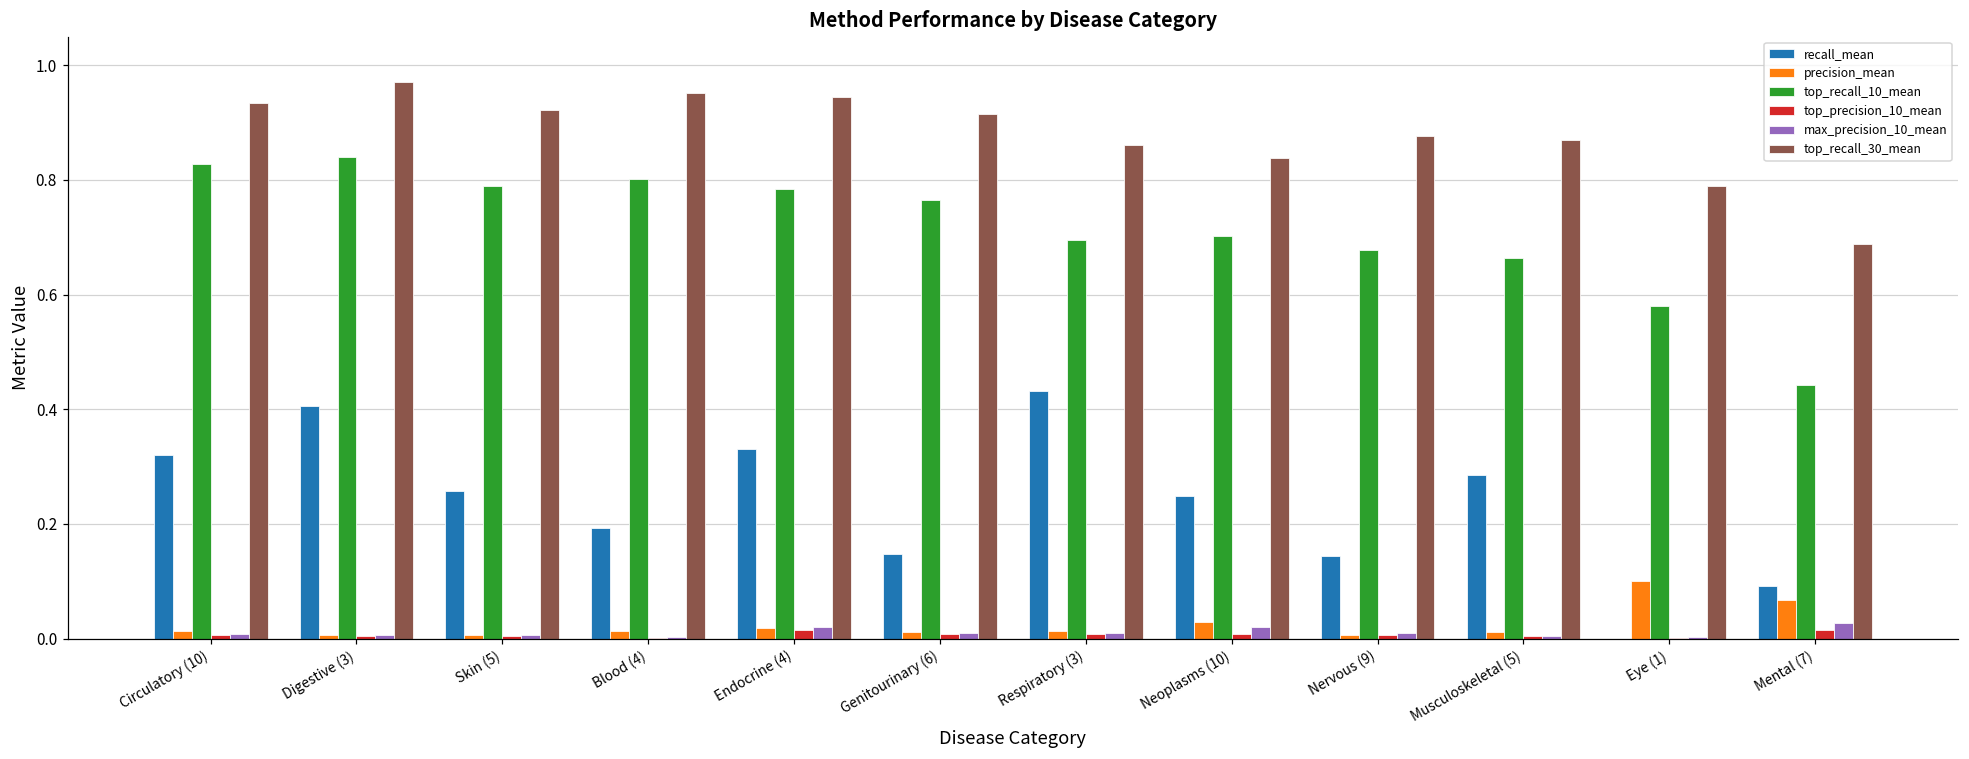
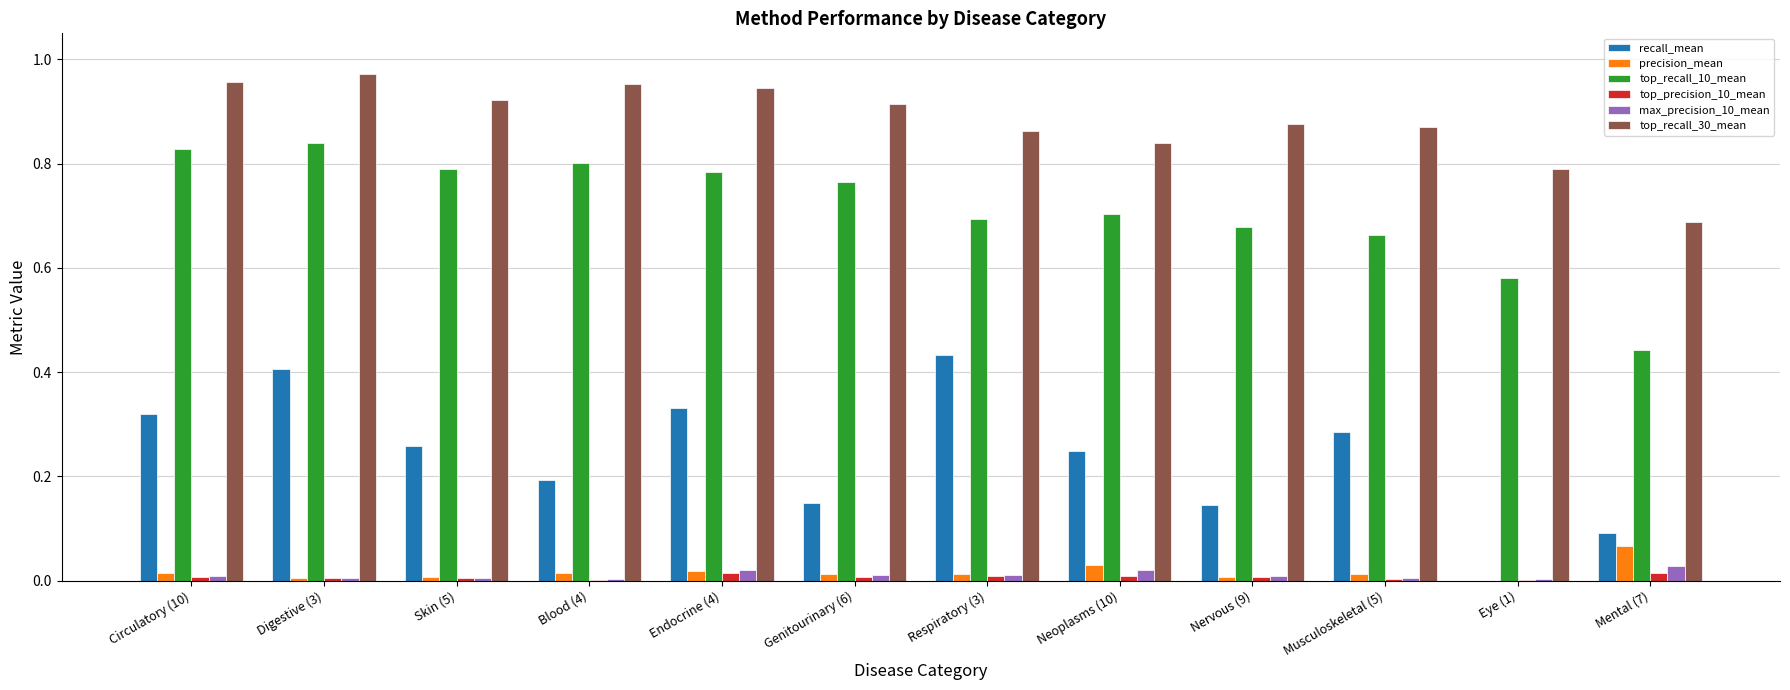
  {
    "recall_mean": {
      "Circulatory (10)": 0.32,
      "Digestive (3)": 0.41,
      "Skin (5)": 0.26,
      "Blood (4)": 0.19,
      "Endocrine (4)": 0.33,
      "Genitourinary (6)": 0.15,
      "Respiratory (3)": 0.43,
      "Neoplasms (10)": 0.25,
      "Nervous (9)": 0.14,
      "Musculoskeletal (5)": 0.28,
      "Eye (1)": 0.00,
      "Mental (7)": 0.09
    },
    "precision_mean": {
      "Circulatory (10)": 0.01,
      "Digestive (3)": 0.01,
      "Skin (5)": 0.01,
      "Blood (4)": 0.01,
      "Endocrine (4)": 0.02,
      "Genitourinary (6)": 0.01,
      "Respiratory (3)": 0.01,
      "Neoplasms (10)": 0.03,
      "Nervous (9)": 0.01,
      "Musculoskeletal (5)": 0.01,
-     "Eye (1)": 0.1,
+     "Eye (1)": 0.0,
      "Mental (7)": 0.07
    },
    "top_recall_10_mean": {
      "Circulatory (10)": 0.83,
      "Digestive (3)": 0.84,
      "Skin (5)": 0.79,
      "Blood (4)": 0.80,
      "Endocrine (4)": 0.78,
      "Genitourinary (6)": 0.76,
      "Respiratory (3)": 0.69,
      "Neoplasms (10)": 0.70,
      "Nervous (9)": 0.68,
      "Musculoskeletal (5)": 0.66,
      "Eye (1)": 0.58,
      "Mental (7)": 0.44
    },
    "top_precision_10_mean": {
      "Circulatory (10)": 0.01,
      "Endocrine (4)": 0.02,
      "Genitourinary (6)": 0.01,
      "Respiratory (3)": 0.01,
      "Neoplasms (10)": 0.01,
      "Nervous (9)": 0.01,
      "Mental (7)": 0.01
    },
    "max_precision_10_mean": {
      "Circulatory (10)": 0.01,
      "Digestive (3)": 0.01,
      "Skin (5)": 0.01,
      "Endocrine (4)": 0.02,
      "Genitourinary (6)": 0.01,
      "Respiratory (3)": 0.01,
      "Neoplasms (10)": 0.02,
      "Nervous (9)": 0.01,
      "Musculoskeletal (5)": 0.00,
      "Mental (7)": 0.03
    },
    "top_recall_30_mean": {
-     "Circulatory (10)": 0.93,
+     "Circulatory (10)": 0.96,
      "Digestive (3)": 0.97,
      "Skin (5)": 0.92,
      "Blood (4)": 0.95,
      "Endocrine (4)": 0.94,
      "Genitourinary (6)": 0.92,
      "Respiratory (3)": 0.86,
      "Neoplasms (10)": 0.84,
      "Nervous (9)": 0.88,
      "Musculoskeletal (5)": 0.87,
      "Eye (1)": 0.79,
      "Mental (7)": 0.69
    }
  }
